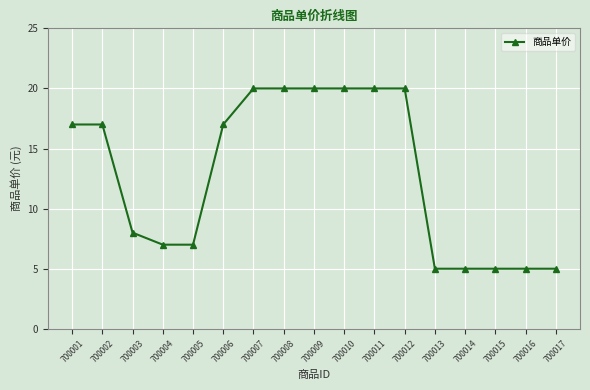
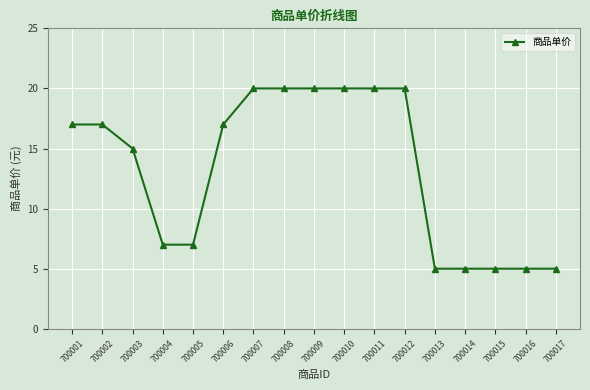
  {
    "700001": 17,
    "700002": 17,
-   "700003": 8,
+   "700003": 15,
    "700004": 7,
    "700005": 7,
    "700006": 17,
    "700007": 20,
    "700008": 20,
    "700009": 20,
    "700010": 20,
    "700011": 20,
    "700012": 20,
    "700013": 5,
    "700014": 5,
    "700015": 5,
    "700016": 5,
    "700017": 5
  }
